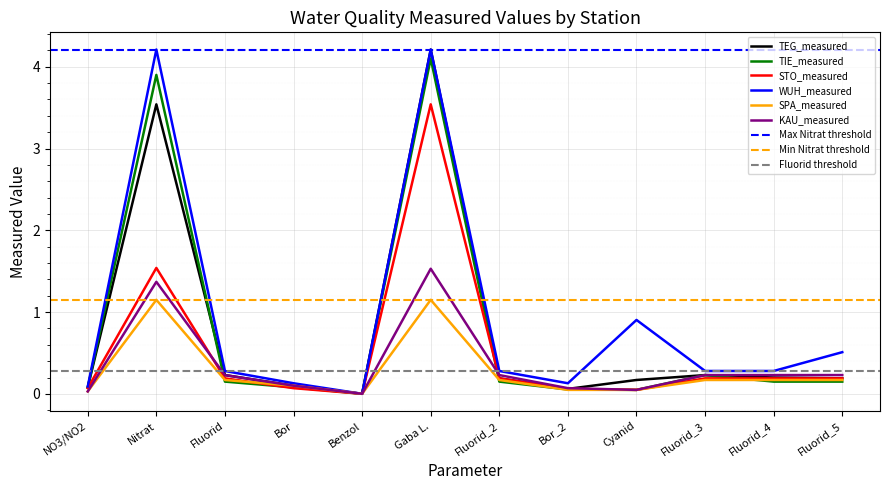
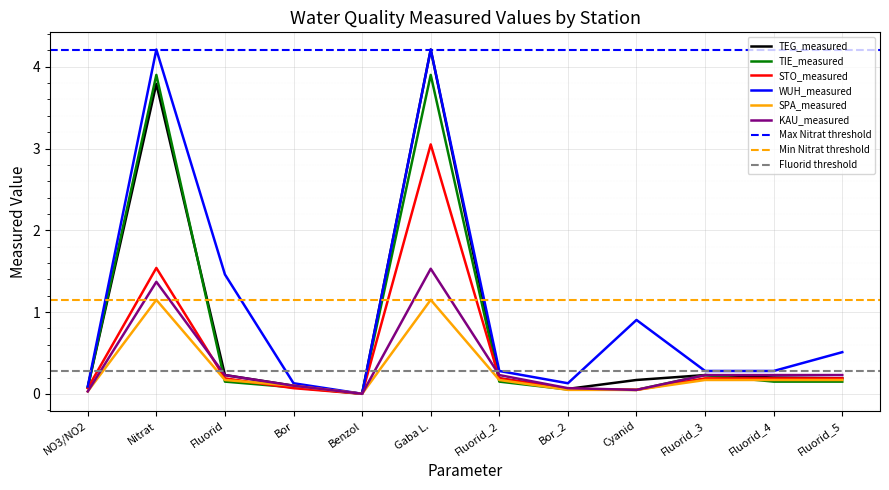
  {
    "TEG_measured": {
-     "Nitrat": 3.5,
+     "Nitrat": 3.8,
      "Cyanid": 0.2
    },
    "TIE_measured": {
      "Nitrat": 3.9,
-     "Gaba L.": 4.1
+     "Gaba L.": 3.9
    },
    "STO_measured": {
      "Nitrat": 1.5,
-     "Gaba L.": 3.5
+     "Gaba L.": 3.1
    },
    "WUH_measured": {
      "Nitrat": 4.2,
-     "Fluorid": 0.3,
+     "Fluorid": 1.5,
      "Fluorid_2": 0.3,
      "Bor_2": 0.1,
      "Cyanid": 0.9,
      "Fluorid_3": 0.3,
      "Fluorid_4": 0.3,
      "Fluorid_5": 0.5
    },
    "SPA_measured": {
      "Nitrat": 1.2,
      "Gaba L.": 1.2
    },
    "KAU_measured": {
      "Nitrat": 1.4,
      "Gaba L.": 1.5,
      "Fluorid_2": 0.2,
      "Fluorid_5": 0.2
    }
  }
